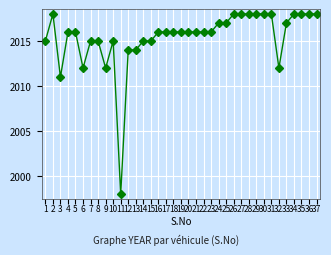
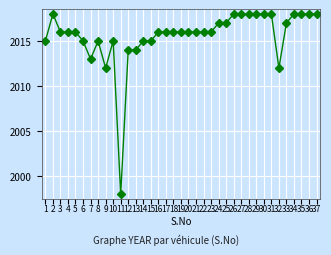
  {
    "1": 2015,
    "2": 2018,
-   "3": 2011,
+   "3": 2016,
    "4": 2016,
    "5": 2016,
-   "6": 2012,
-   "7": 2015,
+   "6": 2015,
+   "7": 2013,
    "8": 2015,
    "9": 2012
  }
